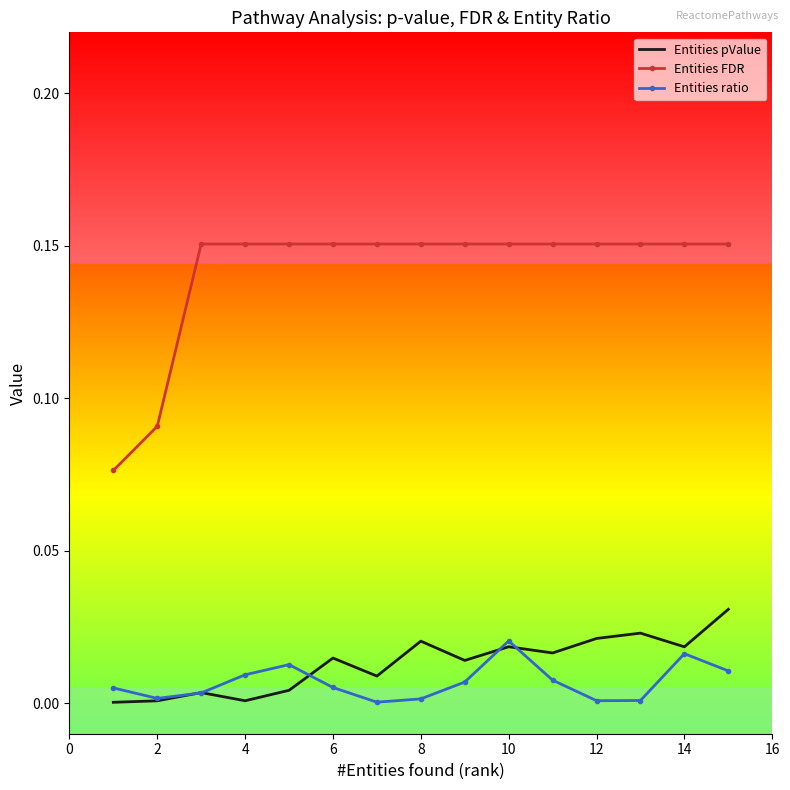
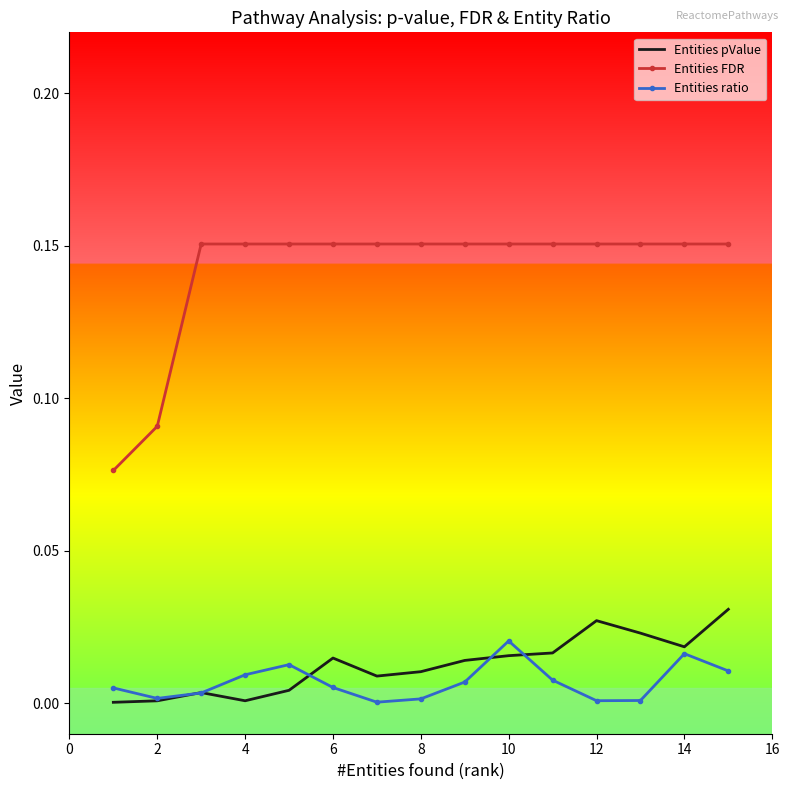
  {
    "Entities pValue": {
      "6": 0.015,
-     "8": 0.020,
-     "10": 0.019,
-     "12": 0.021,
+     "8": 0.010,
+     "10": 0.016,
+     "12": 0.027,
      "14": 0.018
    },
    "Entities FDR": {
      "2": 0.091,
      "4": 0.151,
      "6": 0.151,
      "8": 0.151,
      "10": 0.151,
      "12": 0.151,
      "14": 0.151
    },
    "Entities ratio": {
      "4": 0.009,
      "6": 0.005,
      "10": 0.020,
      "14": 0.016
    }
  }
